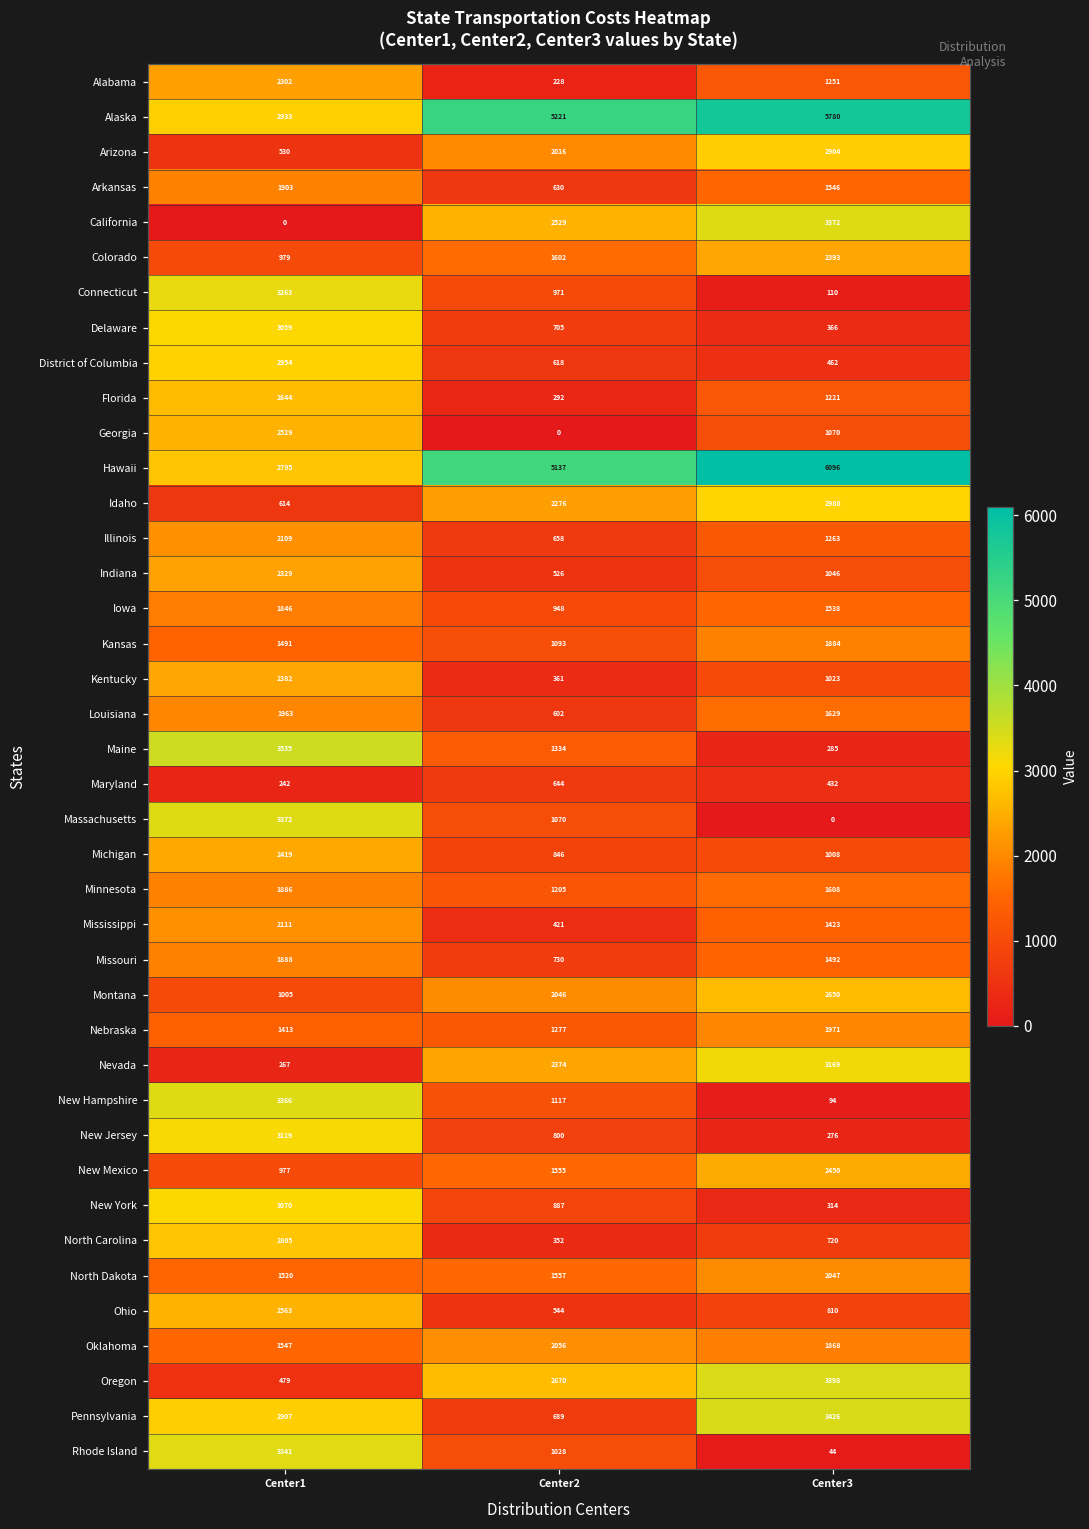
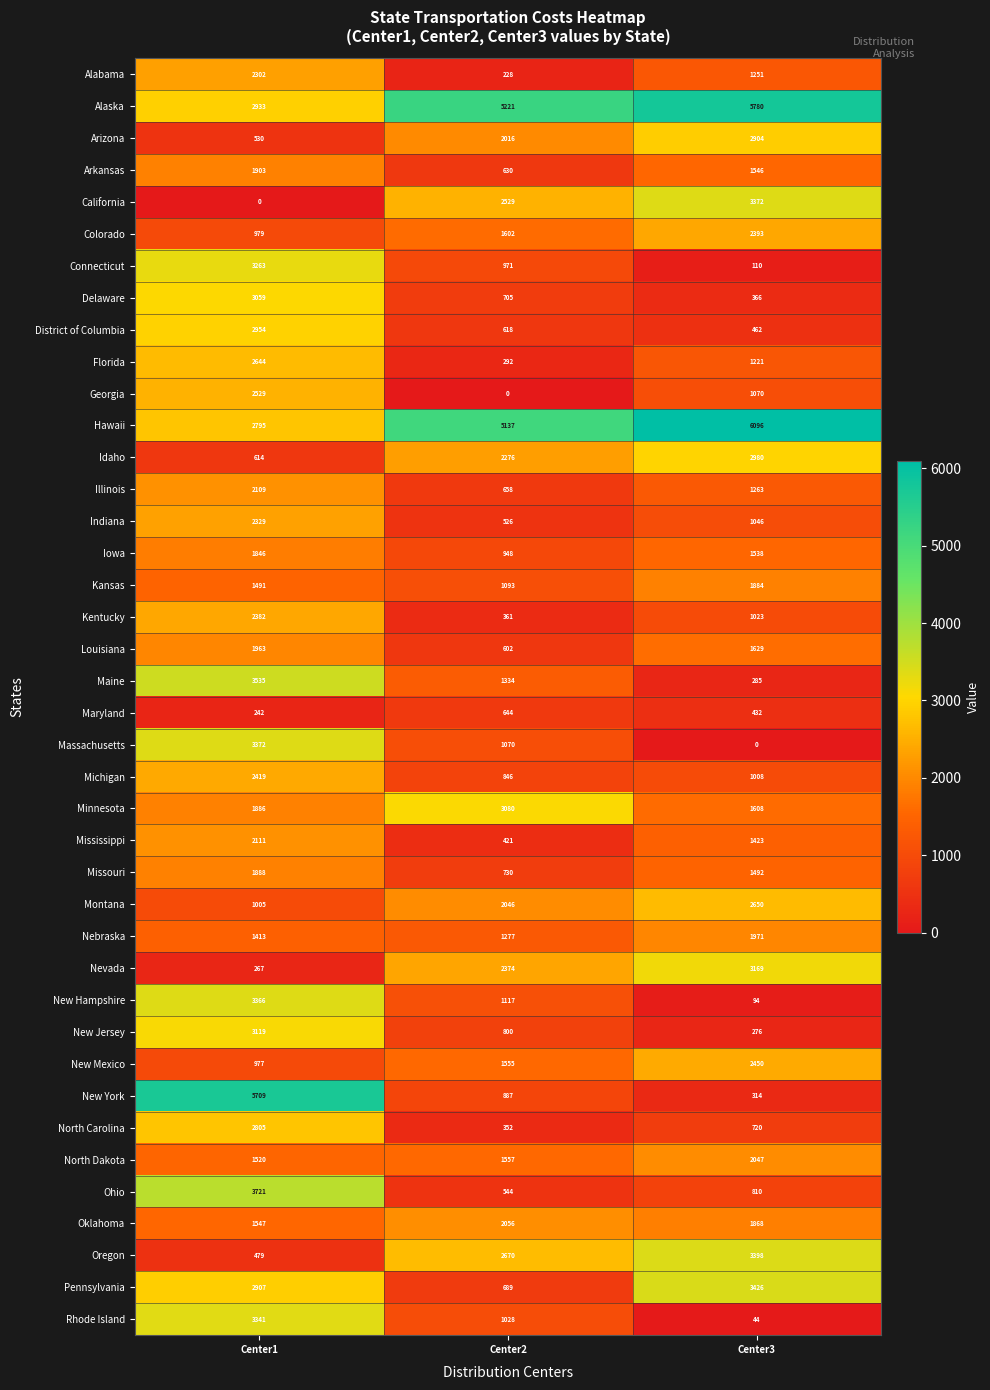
  {
    "Alabama": {
      "Center1": 2302,
      "Center2": 228,
      "Center3": 1251
    },
    "Alaska": {
      "Center1": 2933,
      "Center2": 5221,
      "Center3": 5780
    },
    "Arizona": {
      "Center1": 530,
      "Center2": 2016,
      "Center3": 2904
    },
    "Arkansas": {
      "Center1": 1903,
      "Center2": 630,
      "Center3": 1546
    },
    "California": {
      "Center1": 0,
      "Center2": 2529,
      "Center3": 3372
    },
    "Colorado": {
      "Center1": 979,
      "Center2": 1602,
      "Center3": 2393
    },
    "Connecticut": {
      "Center1": 3263,
      "Center2": 971,
      "Center3": 110
    },
    "Delaware": {
      "Center1": 3059,
      "Center2": 705,
      "Center3": 366
    },
    "District of Columbia": {
      "Center1": 2954,
      "Center2": 618,
      "Center3": 462
    },
    "Florida": {
      "Center1": 2644,
      "Center2": 292,
      "Center3": 1221
    },
    "Georgia": {
      "Center1": 2529,
      "Center2": 0,
      "Center3": 1070
    },
    "Hawaii": {
      "Center1": 2795,
      "Center2": 5137,
      "Center3": 6096
    },
    "Idaho": {
      "Center1": 614,
      "Center2": 2276,
      "Center3": 2980
    },
    "Illinois": {
      "Center1": 2109,
      "Center2": 658,
      "Center3": 1263
    },
    "Indiana": {
      "Center1": 2329,
      "Center2": 526,
      "Center3": 1046
    },
    "Iowa": {
      "Center1": 1846,
      "Center2": 948,
      "Center3": 1538
    },
    "Kansas": {
      "Center1": 1491,
      "Center2": 1093,
      "Center3": 1884
    },
    "Kentucky": {
      "Center1": 2382,
      "Center2": 361,
      "Center3": 1023
    },
    "Louisiana": {
      "Center1": 1963,
      "Center2": 602,
      "Center3": 1629
    },
    "Maine": {
      "Center1": 3535,
      "Center2": 1334,
      "Center3": 285
    },
    "Maryland": {
      "Center1": 242,
      "Center2": 644,
      "Center3": 432
    },
    "Massachusetts": {
      "Center1": 3372,
      "Center2": 1070,
      "Center3": 0
    },
    "Michigan": {
      "Center1": 2419,
      "Center2": 846,
      "Center3": 1008
    },
    "Minnesota": {
      "Center1": 1886,
-     "Center2": 1205,
+     "Center2": 3080,
      "Center3": 1608
    },
    "Mississippi": {
      "Center1": 2111,
      "Center2": 421,
      "Center3": 1423
    },
    "Missouri": {
      "Center1": 1888,
      "Center2": 730,
      "Center3": 1492
    },
    "Montana": {
      "Center1": 1005,
      "Center2": 2046,
      "Center3": 2650
    },
    "Nebraska": {
      "Center1": 1413,
      "Center2": 1277,
      "Center3": 1971
    },
    "Nevada": {
      "Center1": 267,
      "Center2": 2374,
      "Center3": 3169
    },
    "New Hampshire": {
      "Center1": 3366,
      "Center2": 1117,
      "Center3": 94
    },
    "New Jersey": {
      "Center1": 3119,
      "Center2": 800,
      "Center3": 276
    },
    "New Mexico": {
      "Center1": 977,
      "Center2": 1555,
      "Center3": 2450
    },
    "New York": {
-     "Center1": 3070,
+     "Center1": 5709,
      "Center2": 887,
      "Center3": 314
    },
    "North Carolina": {
      "Center1": 2805,
      "Center2": 352,
      "Center3": 720
    },
    "North Dakota": {
      "Center1": 1520,
      "Center2": 1557,
      "Center3": 2047
    },
    "Ohio": {
-     "Center1": 2563,
+     "Center1": 3721,
      "Center2": 544,
      "Center3": 810
    },
    "Oklahoma": {
      "Center1": 1547,
      "Center2": 2056,
      "Center3": 1868
    },
    "Oregon": {
      "Center1": 479,
      "Center2": 2670,
      "Center3": 3398
    },
    "Pennsylvania": {
      "Center1": 2907,
      "Center2": 689,
      "Center3": 3426
    },
    "Rhode Island": {
      "Center1": 3341,
      "Center2": 1028,
      "Center3": 44
    }
  }
